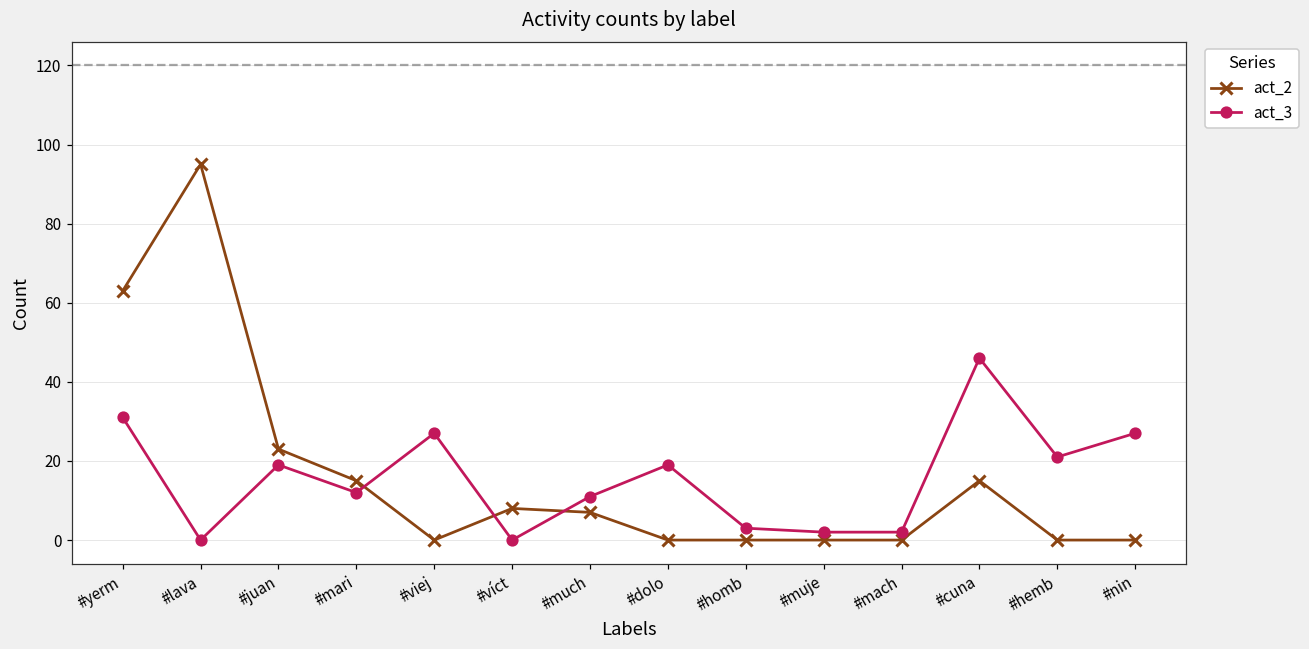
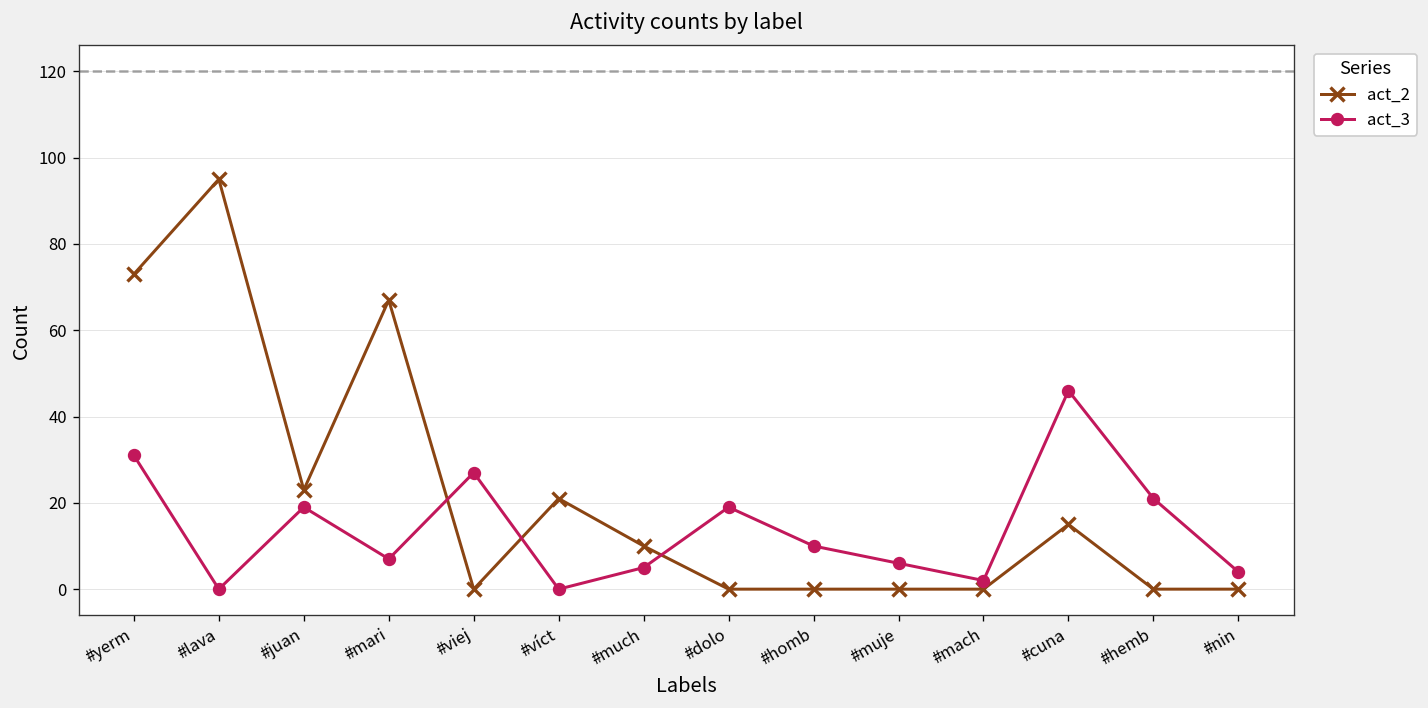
  {
    "act_2": {
-     "#yerm": 63,
+     "#yerm": 73,
      "#lava": 95,
      "#juan": 23,
-     "#mari": 15,
+     "#mari": 67,
      "#viej": 0,
-     "#víct": 8,
-     "#much": 7,
+     "#víct": 21,
+     "#much": 10,
      "#dolo": 0,
      "#homb": 0,
      "#muje": 0,
      "#mach": 0,
      "#cuna": 15,
      "#hemb": 0,
      "#nin": 0
    },
    "act_3": {
      "#yerm": 31,
      "#lava": 0,
      "#juan": 19,
-     "#mari": 12,
+     "#mari": 7,
      "#viej": 27,
      "#víct": 0,
-     "#much": 11,
+     "#much": 5,
      "#dolo": 19,
-     "#homb": 3,
-     "#muje": 2,
+     "#homb": 10,
+     "#muje": 6,
      "#mach": 2,
      "#cuna": 46,
      "#hemb": 21,
-     "#nin": 27
+     "#nin": 4
    }
  }
